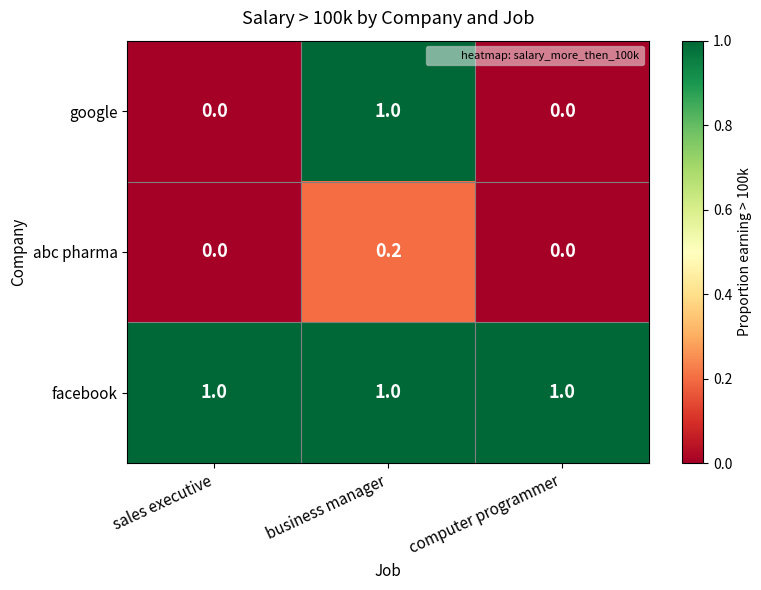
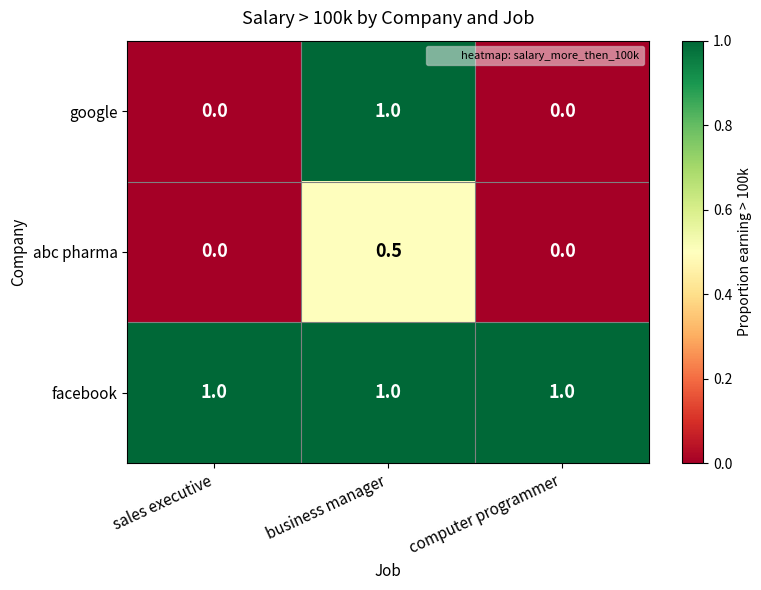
  {
    "google": {
      "sales executive": 0.0,
      "business manager": 1.0,
      "computer programmer": 0.0
    },
    "abc pharma": {
      "sales executive": 0.0,
-     "business manager": 0.2,
+     "business manager": 0.5,
      "computer programmer": 0.0
    },
    "facebook": {
      "sales executive": 1.0,
      "business manager": 1.0,
      "computer programmer": 1.0
    }
  }
